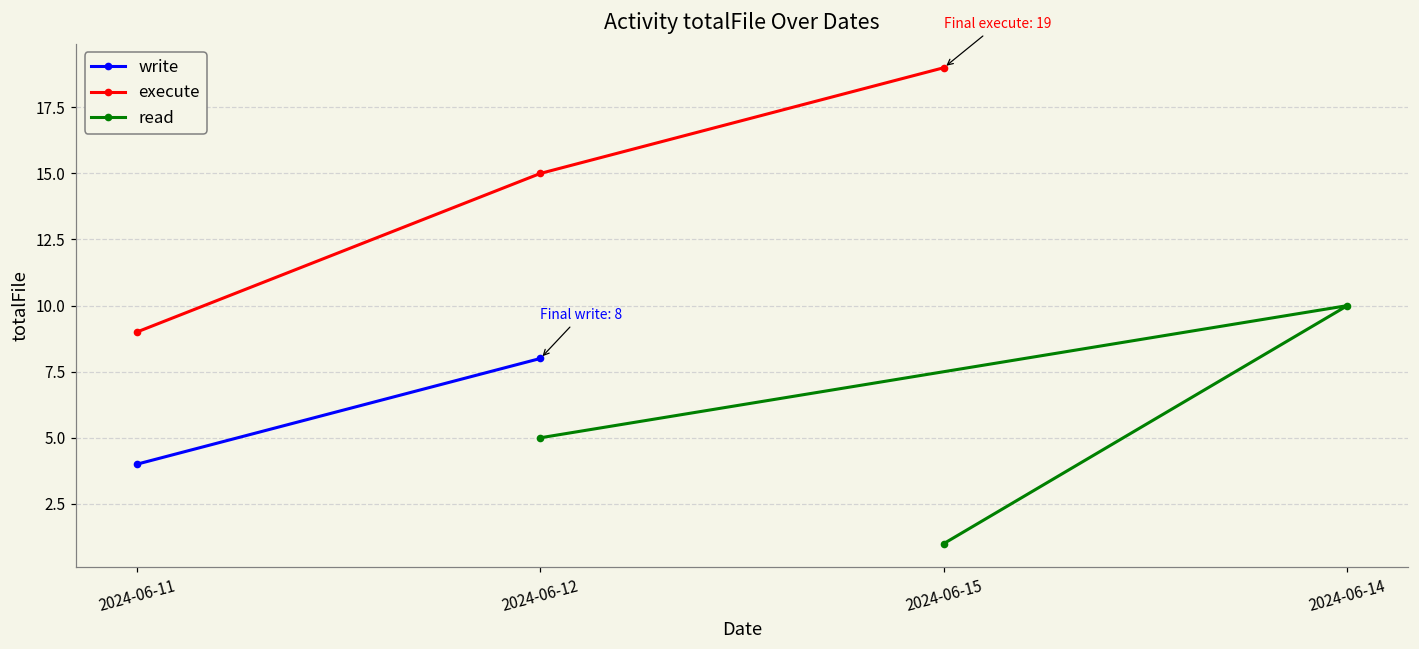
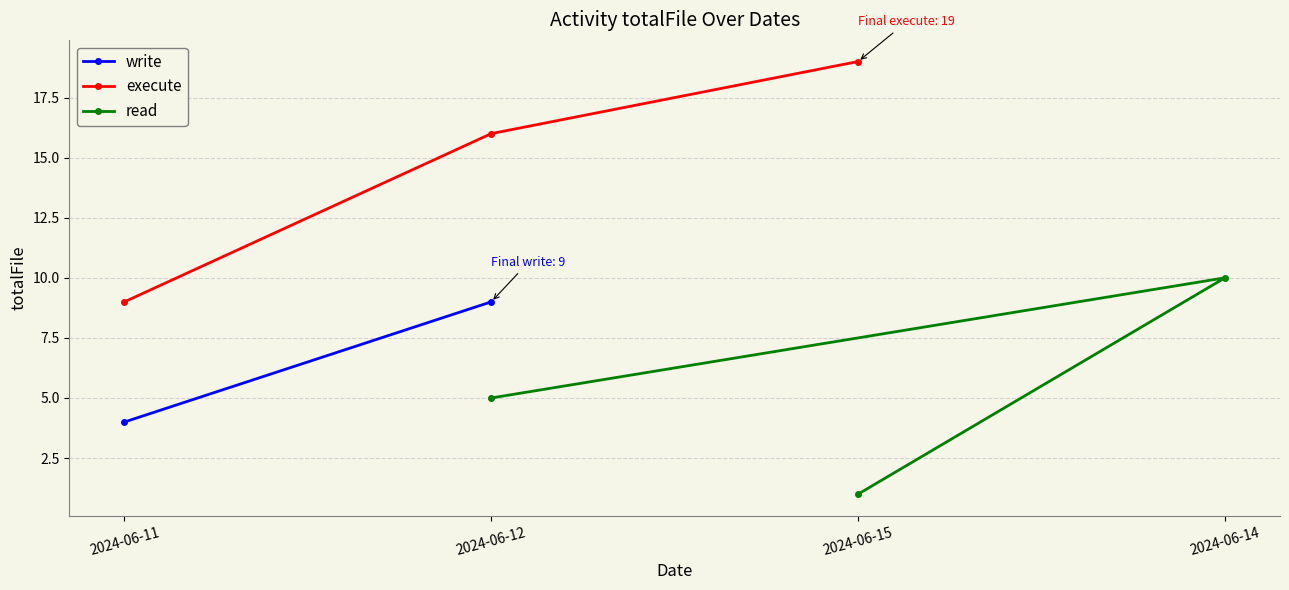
  {
    "write": {
-     "2024-06-12": 8
+     "2024-06-12": 9
    },
    "execute": {
      "2024-06-11": 9,
-     "2024-06-12": 15
+     "2024-06-12": 16
    }
  }
